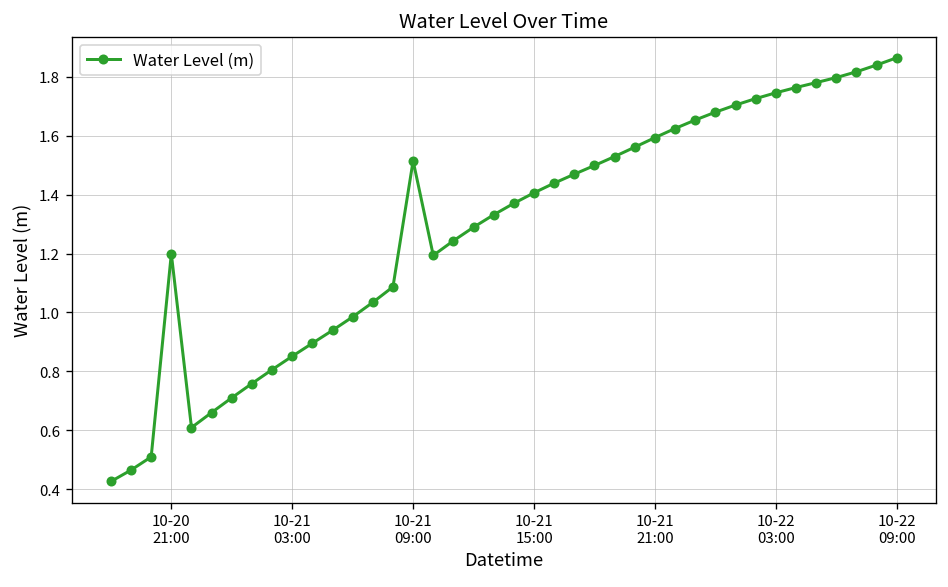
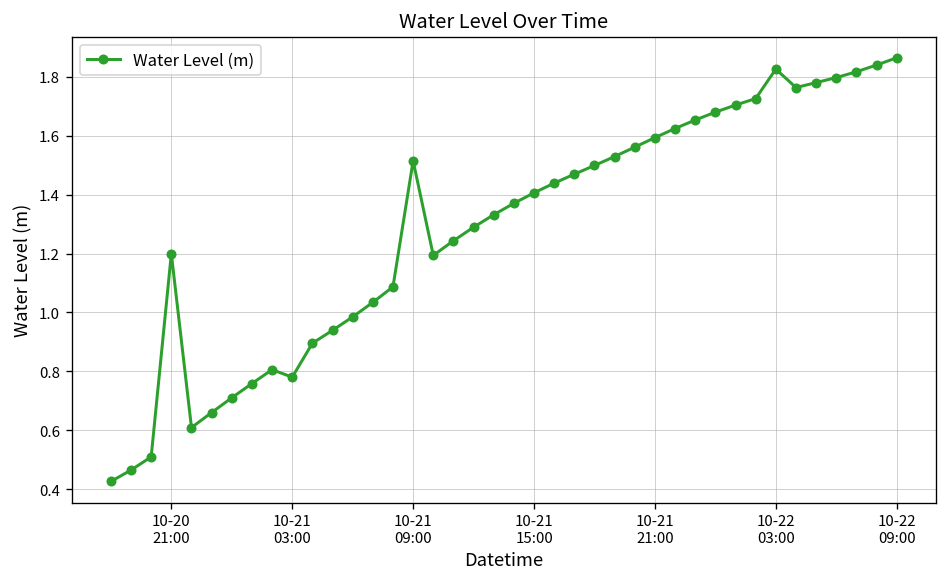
  {
    "10-20 21:00": 1.20,
-   "10-21 03:00": 0.85,
+   "10-21 03:00": 0.78,
    "10-21 09:00": 1.52,
    "10-21 15:00": 1.41,
    "10-21 21:00": 1.59,
-   "10-22 03:00": 1.75,
+   "10-22 03:00": 1.83,
    "10-22 09:00": 1.87
  }
